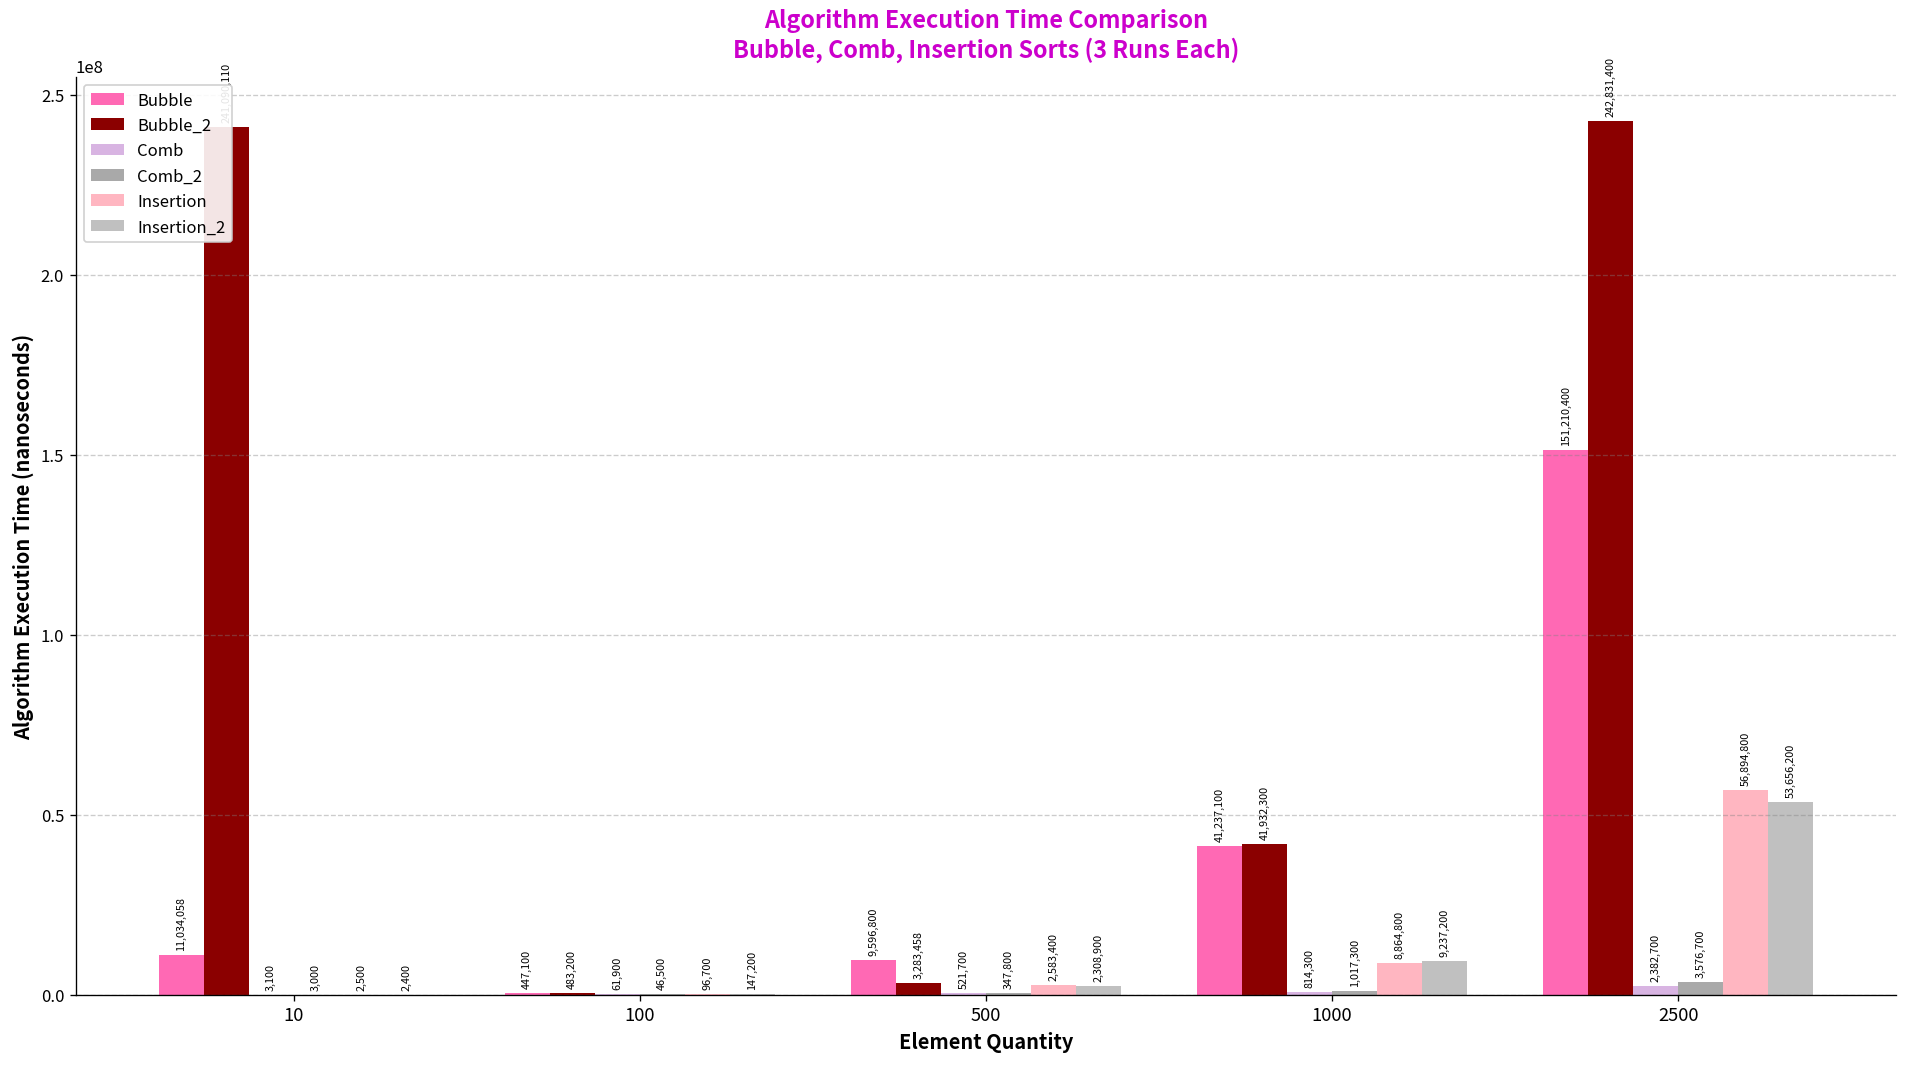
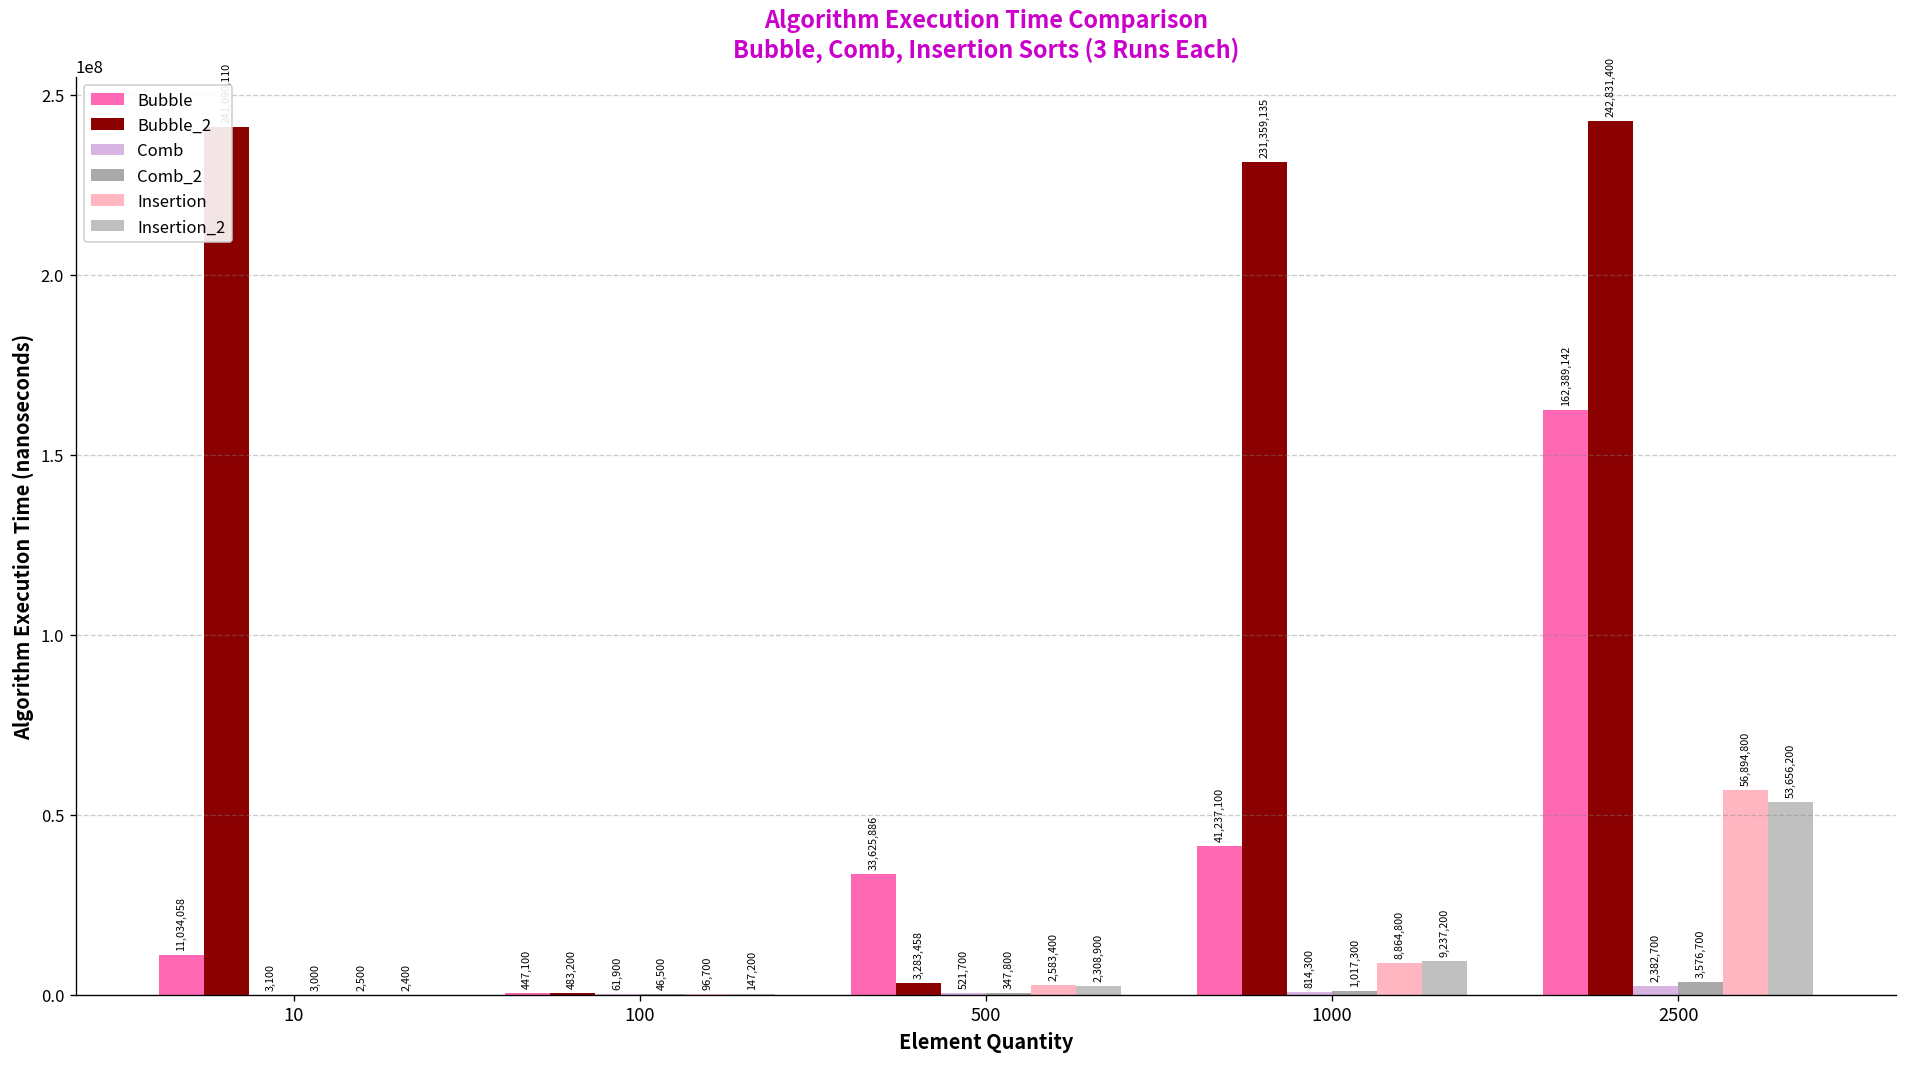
  {
    "Bubble": {
      "10": "11,034,058",
      "100": "447,100",
-     "500": "9,596,800",
+     "500": "33,625,886",
      "1000": "41,237,100",
-     "2500": "151,210,400"
+     "2500": "162,389,142"
    },
    "Bubble_2": {
      "100": "483,200",
      "500": "3,283,458",
-     "1000": "41,932,300",
+     "1000": "231,359,135",
      "2500": "242,831,400"
    }
  }
